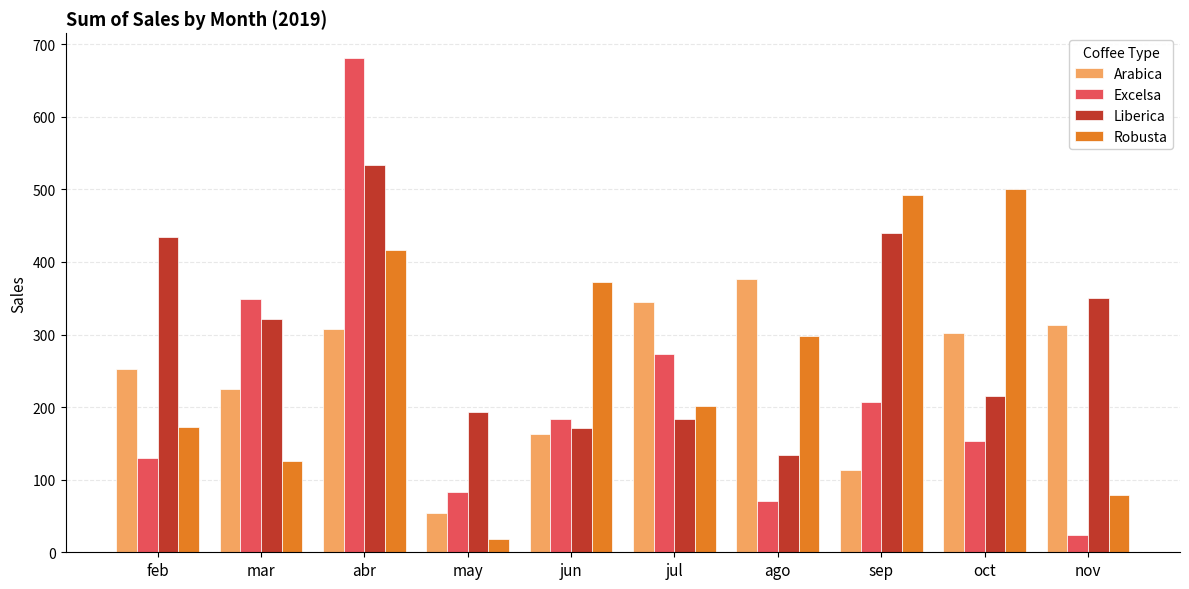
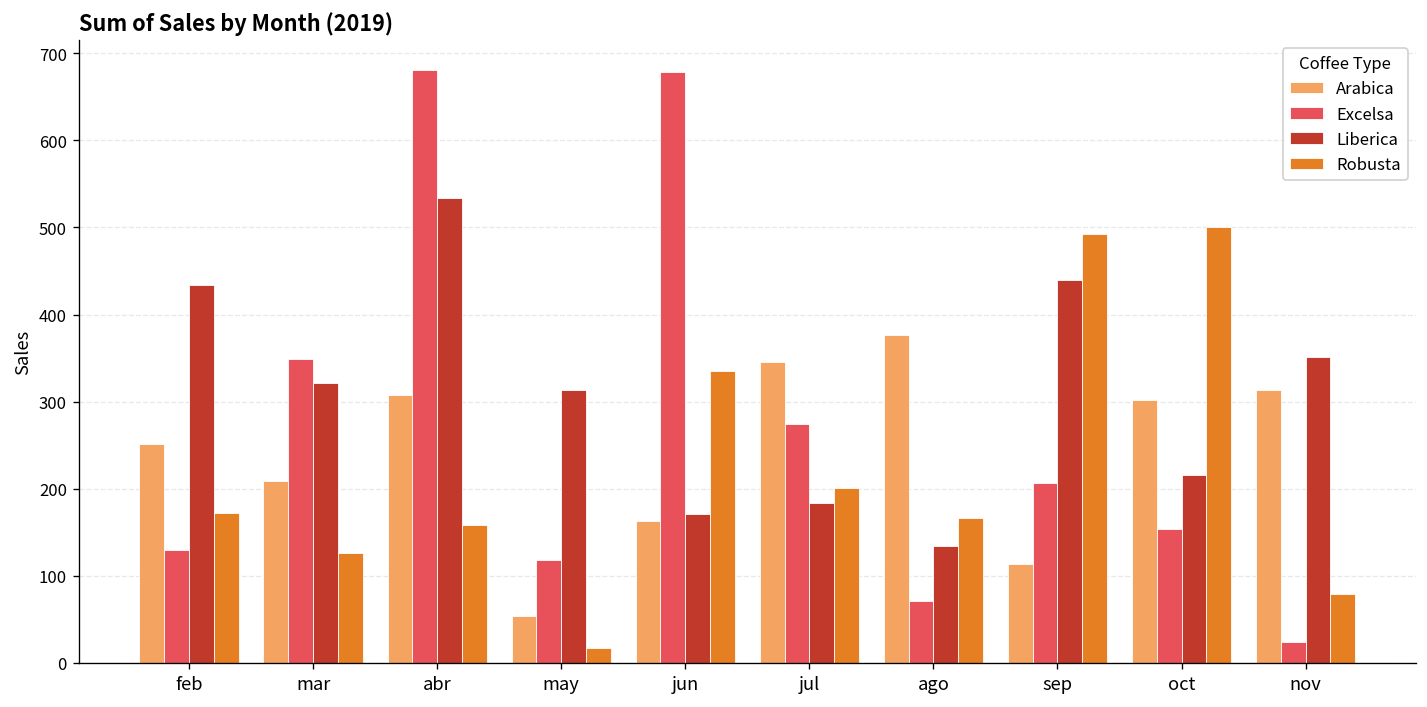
  {
    "Arabica": {
      "feb": 250,
-     "mar": 220,
+     "mar": 210,
      "abr": 310,
      "may": 50,
      "jun": 160,
      "jul": 350,
      "ago": 380,
      "sep": 110,
      "oct": 300,
      "nov": 310
    },
    "Excelsa": {
      "feb": 130,
      "mar": 350,
      "abr": 680,
-     "may": 80,
-     "jun": 180,
+     "may": 120,
+     "jun": 680,
      "jul": 270,
      "ago": 70,
      "sep": 210,
      "oct": 150,
      "nov": 20
    },
    "Liberica": {
      "feb": 430,
      "mar": 320,
      "abr": 530,
-     "may": 190,
+     "may": 310,
      "jun": 170,
      "jul": 180,
      "ago": 130,
      "sep": 440,
      "oct": 220,
      "nov": 350
    },
    "Robusta": {
      "feb": 170,
      "mar": 130,
-     "abr": 420,
+     "abr": 160,
      "may": 20,
-     "jun": 370,
+     "jun": 340,
      "jul": 200,
-     "ago": 300,
+     "ago": 170,
      "sep": 490,
      "oct": 500,
      "nov": 80
    }
  }
